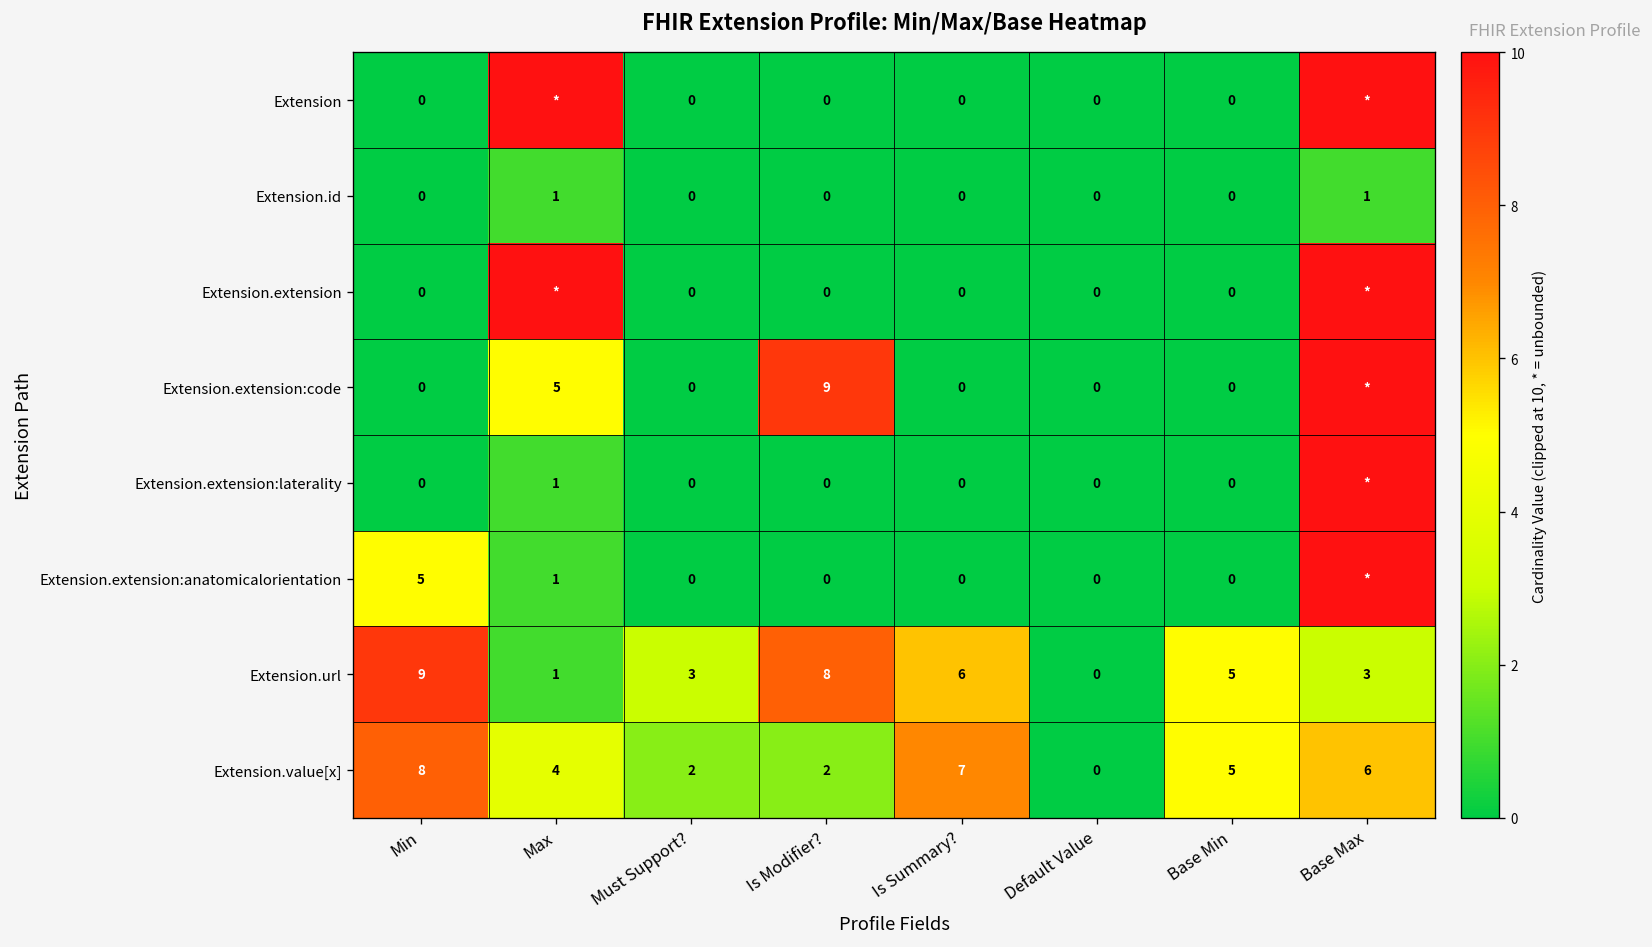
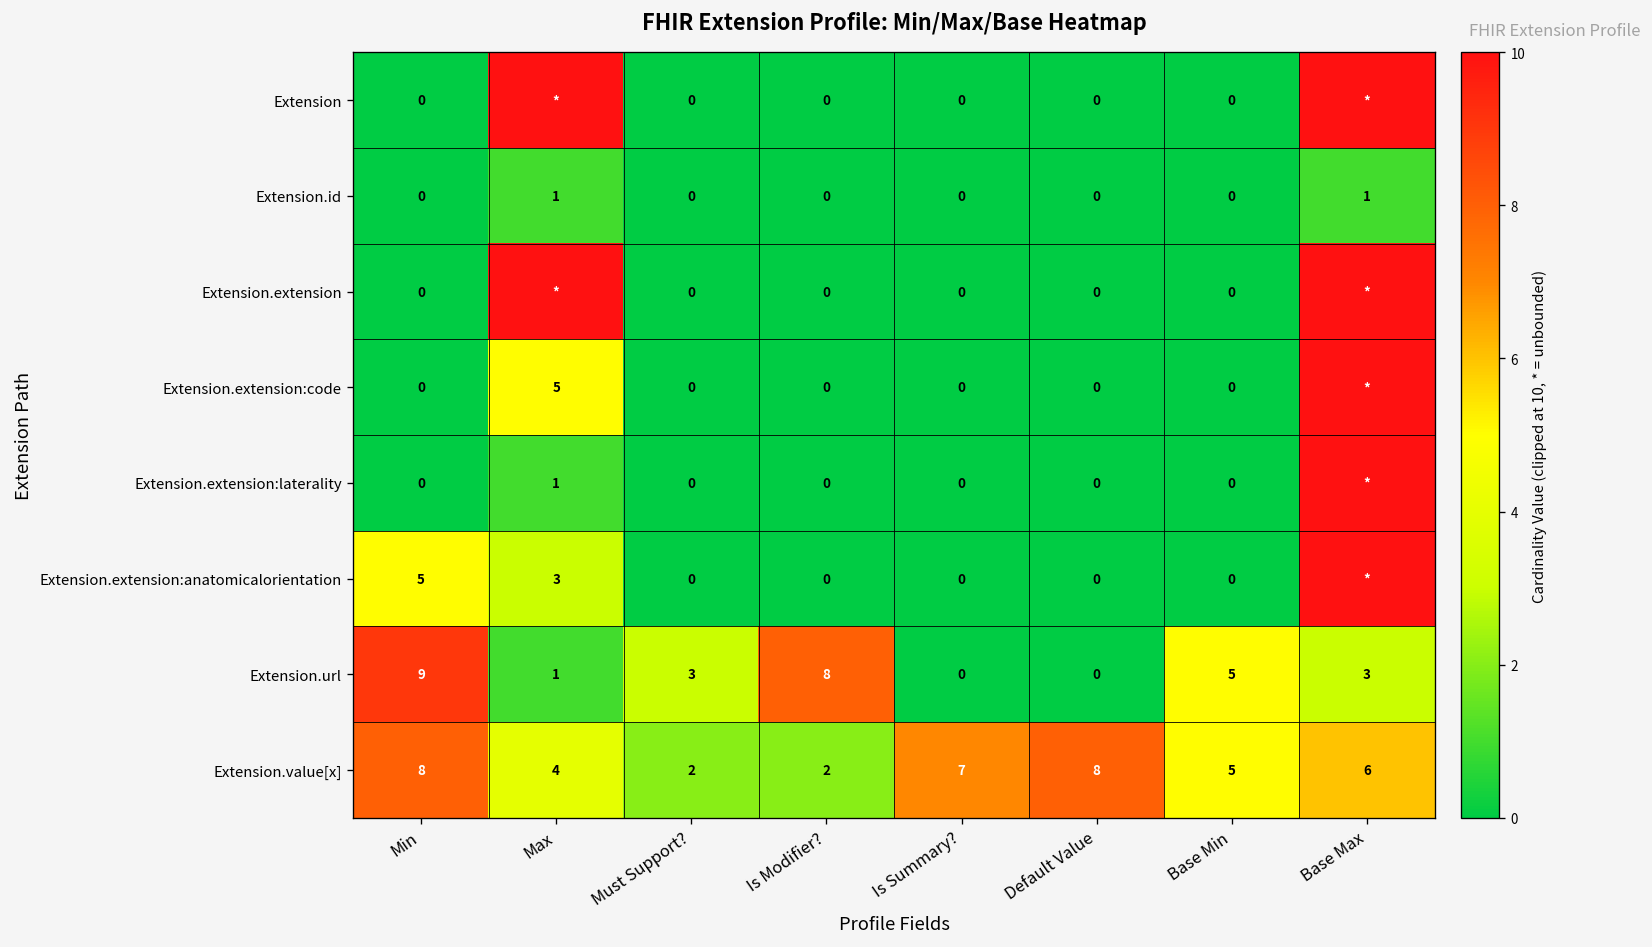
  {
    "Extension": {
      "Min": 0,
      "Must Support?": 0,
      "Is Modifier?": 0,
      "Is Summary?": 0,
      "Default Value": 0,
      "Base Min": 0
    },
    "Extension.id": {
      "Min": 0,
      "Max": 1,
      "Must Support?": 0,
      "Is Modifier?": 0,
      "Is Summary?": 0,
      "Default Value": 0,
      "Base Min": 0,
      "Base Max": 1
    },
    "Extension.extension": {
      "Min": 0,
      "Must Support?": 0,
      "Is Modifier?": 0,
      "Is Summary?": 0,
      "Default Value": 0,
      "Base Min": 0
    },
    "Extension.extension:code": {
      "Min": 0,
      "Max": 5,
      "Must Support?": 0,
-     "Is Modifier?": 9,
+     "Is Modifier?": 0,
      "Is Summary?": 0,
      "Default Value": 0,
      "Base Min": 0
    },
    "Extension.extension:laterality": {
      "Min": 0,
      "Max": 1,
      "Must Support?": 0,
      "Is Modifier?": 0,
      "Is Summary?": 0,
      "Default Value": 0,
      "Base Min": 0
    },
    "Extension.extension:anatomicalorientation": {
      "Min": 5,
-     "Max": 1,
+     "Max": 3,
      "Must Support?": 0,
      "Is Modifier?": 0,
      "Is Summary?": 0,
      "Default Value": 0,
      "Base Min": 0
    },
    "Extension.url": {
      "Min": 9,
      "Max": 1,
      "Must Support?": 3,
      "Is Modifier?": 8,
-     "Is Summary?": 6,
+     "Is Summary?": 0,
      "Default Value": 0,
      "Base Min": 5,
      "Base Max": 3
    },
    "Extension.value[x]": {
      "Min": 8,
      "Max": 4,
      "Must Support?": 2,
      "Is Modifier?": 2,
      "Is Summary?": 7,
-     "Default Value": 0,
+     "Default Value": 8,
      "Base Min": 5,
      "Base Max": 6
    }
  }
